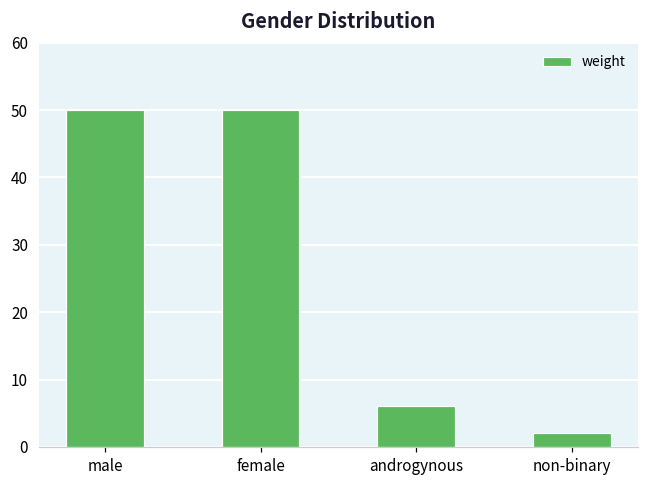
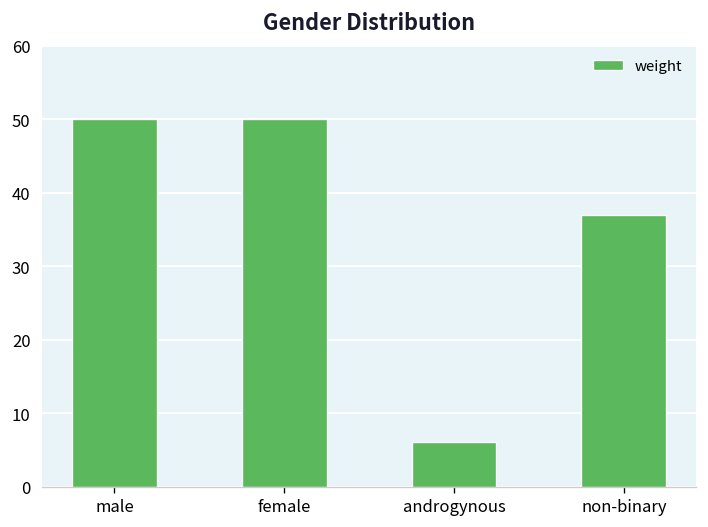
  {
    "male": 50,
    "female": 50,
    "androgynous": 6,
-   "non-binary": 2
+   "non-binary": 37
  }
